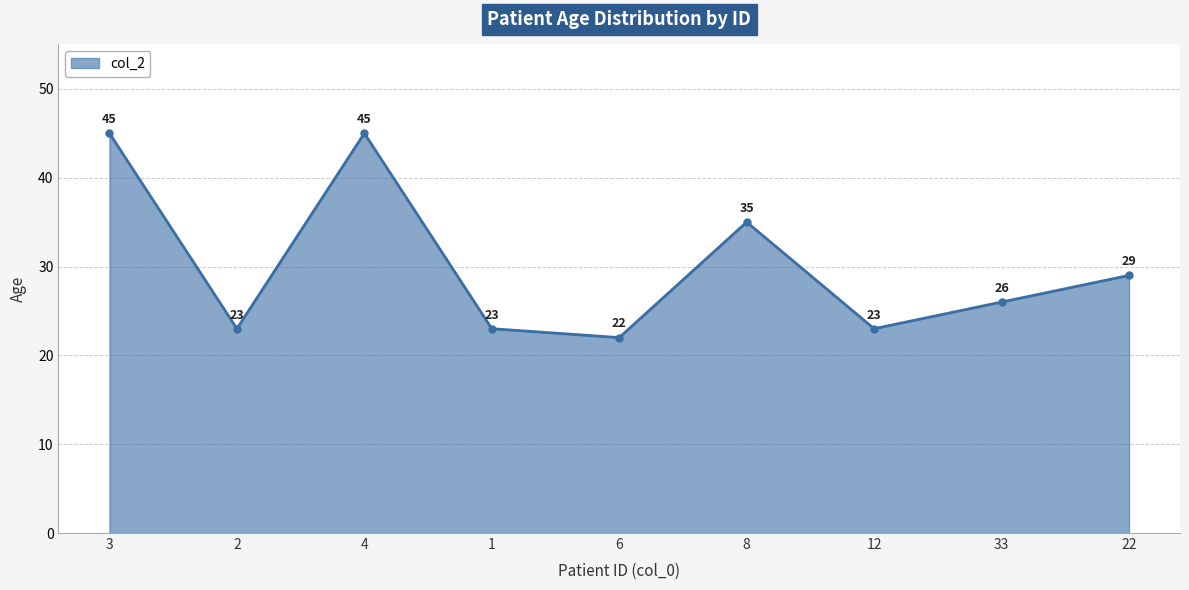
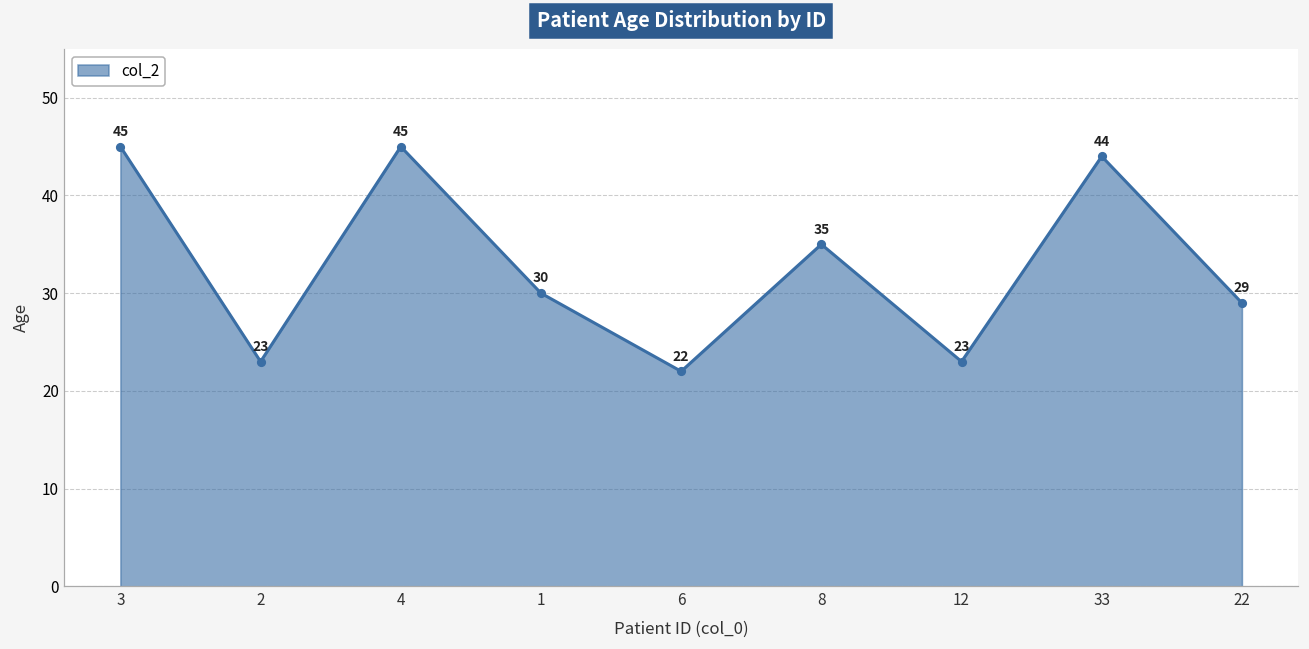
  {
    "3": 45,
    "2": 23,
    "4": 45,
-   "1": 23,
+   "1": 30,
    "6": 22,
    "8": 35,
    "12": 23,
-   "33": 26,
+   "33": 44,
    "22": 29
  }
